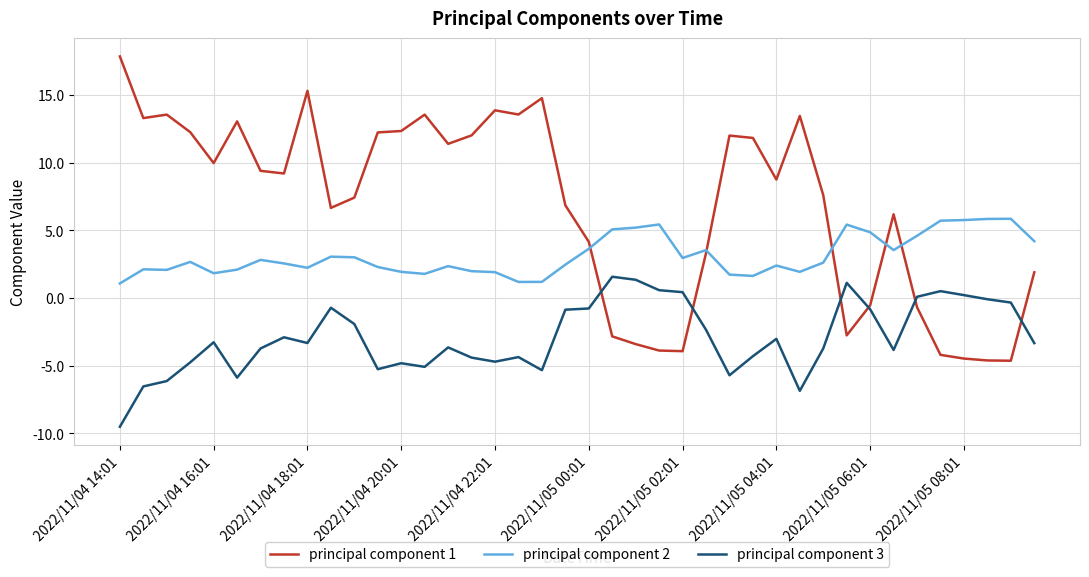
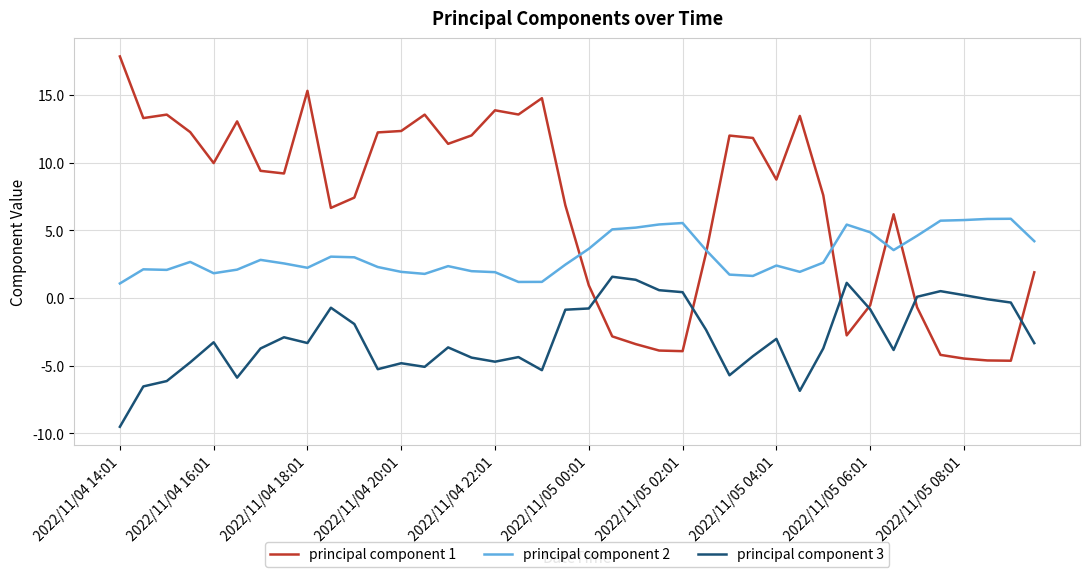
  {
    "principal component 1": {
      "2022/11/04 14:01": 17.9,
      "2022/11/04 16:01": 10.0,
      "2022/11/04 18:01": 15.3,
      "2022/11/04 20:01": 12.3,
      "2022/11/04 22:01": 13.9,
-     "2022/11/05 00:01": 4.1,
+     "2022/11/05 00:01": 0.9,
      "2022/11/05 02:01": -3.9,
      "2022/11/05 04:01": 8.7,
      "2022/11/05 06:01": -0.5,
      "2022/11/05 08:01": -4.5
    },
    "principal component 2": {
      "2022/11/04 14:01": 1.1,
      "2022/11/04 16:01": 1.8,
      "2022/11/04 18:01": 2.2,
      "2022/11/04 20:01": 1.9,
      "2022/11/04 22:01": 1.9,
      "2022/11/05 00:01": 3.6,
-     "2022/11/05 02:01": 3.0,
+     "2022/11/05 02:01": 5.5,
      "2022/11/05 04:01": 2.4,
      "2022/11/05 06:01": 4.9,
      "2022/11/05 08:01": 5.8
    },
    "principal component 3": {
      "2022/11/04 14:01": -9.5,
      "2022/11/04 16:01": -3.3,
      "2022/11/04 18:01": -3.3,
      "2022/11/04 20:01": -4.8,
      "2022/11/04 22:01": -4.7,
      "2022/11/05 00:01": -0.8,
      "2022/11/05 02:01": 0.4,
      "2022/11/05 04:01": -3.0,
      "2022/11/05 06:01": -0.8,
      "2022/11/05 08:01": 0.2
    }
  }
